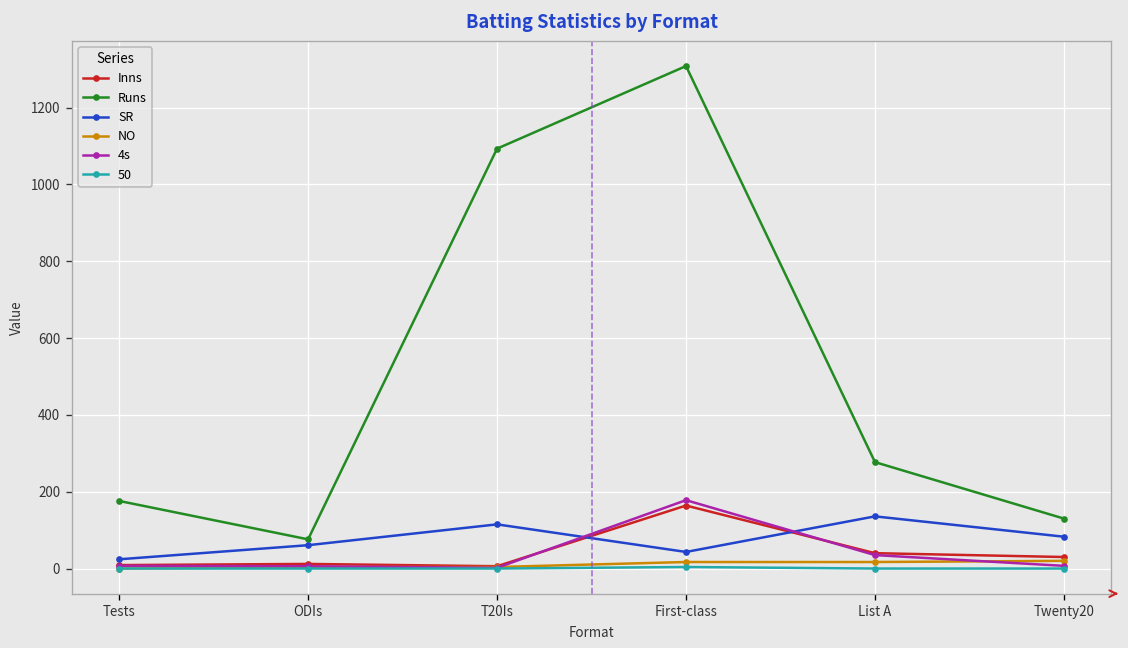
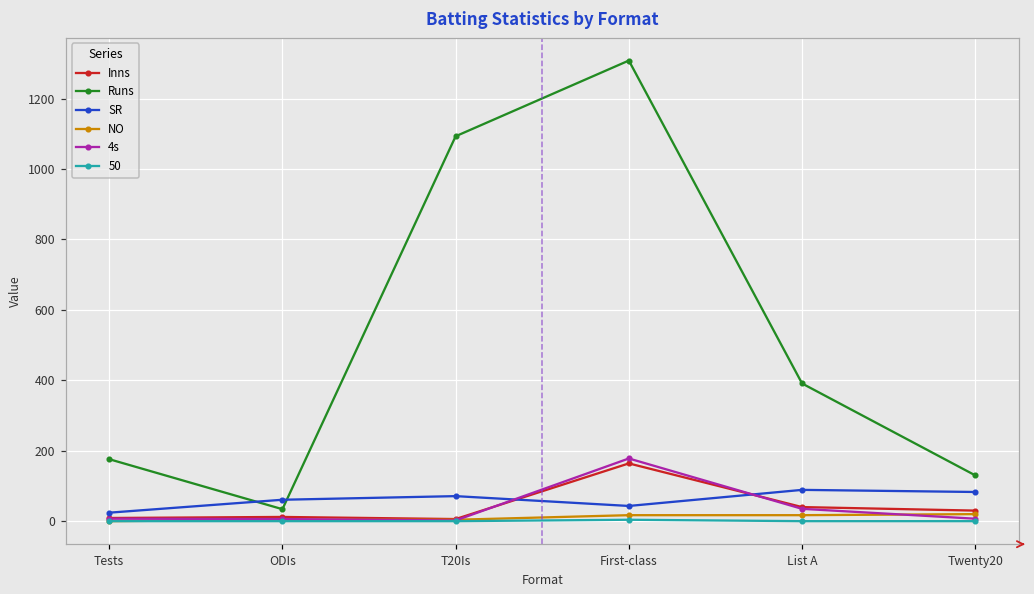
  {
    "Inns": {
      "First-class": 160,
      "Twenty20": 30
    },
    "Runs": {
      "Tests": 180,
-     "ODIs": 80,
+     "ODIs": 30,
      "T20Is": 1090,
      "First-class": 1310,
-     "List A": 280,
+     "List A": 390,
      "Twenty20": 130
    },
    "SR": {
      "Tests": 20,
      "ODIs": 60,
-     "T20Is": 120,
+     "T20Is": 70,
      "First-class": 40,
-     "List A": 140,
+     "List A": 90,
      "Twenty20": 80
    },
    "NO": {
      "First-class": 20,
      "List A": 20,
      "Twenty20": 20
    },
    "4s": {
      "First-class": 180
    },
    "50": {
      "First-class": 0,
      "List A": 0
    }
  }
